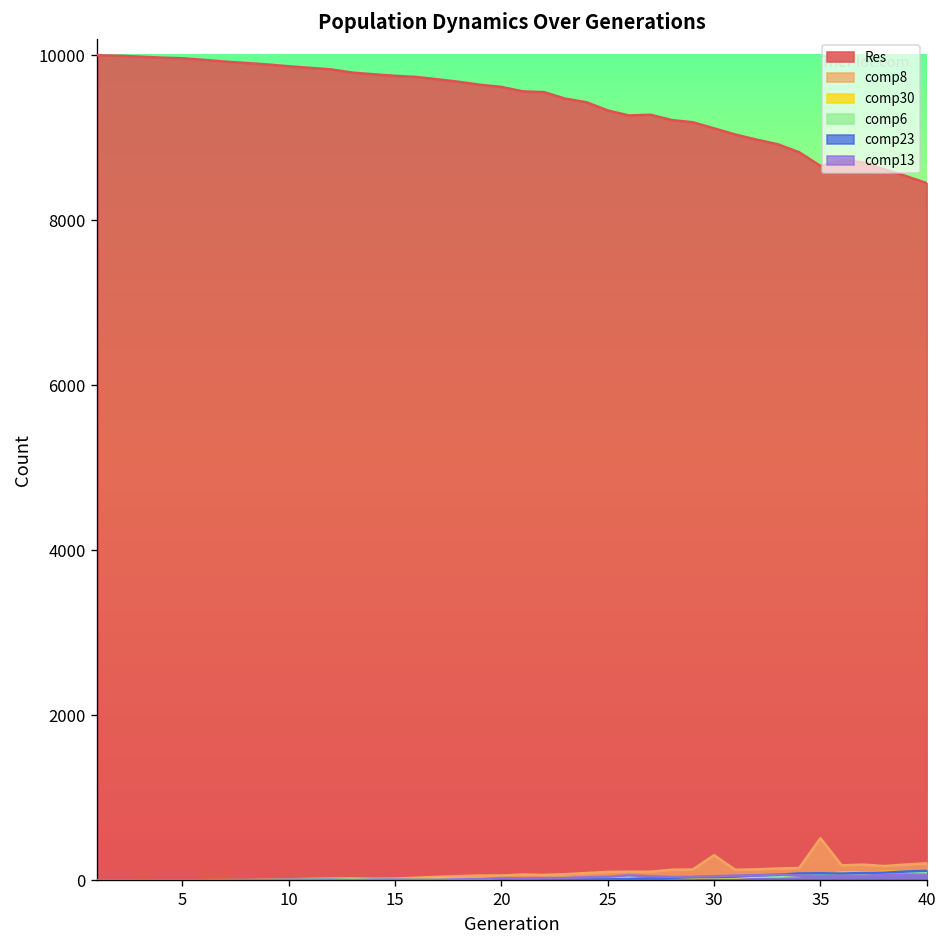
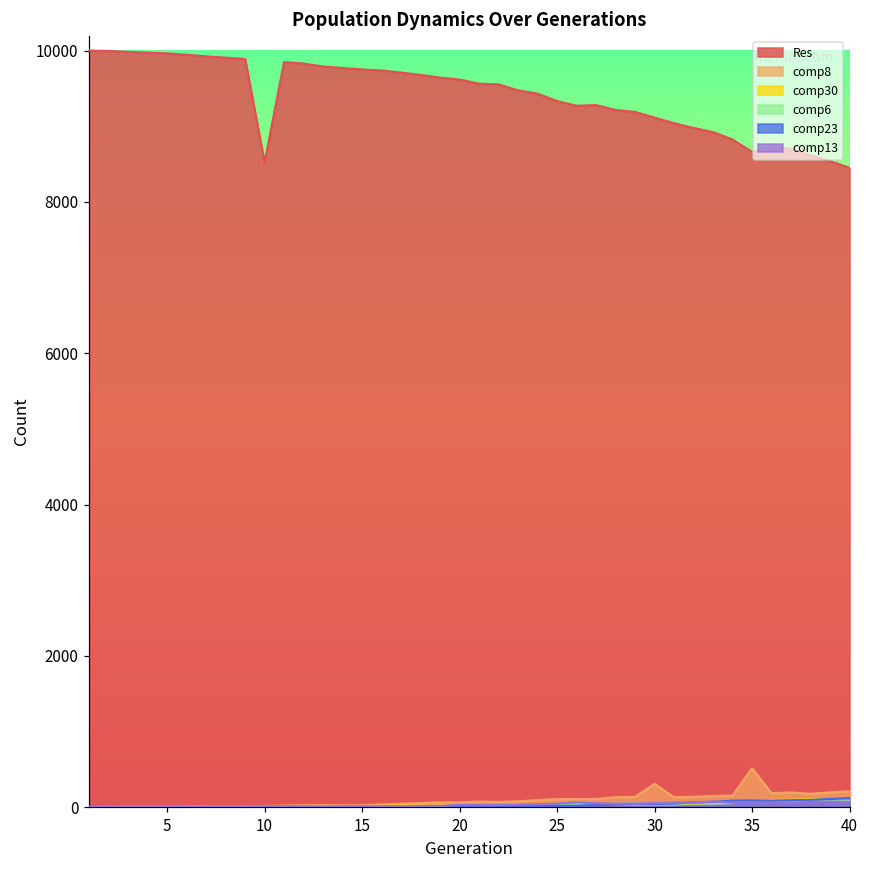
  {
    "Res": {
      "5": 10000,
-     "10": 9900,
+     "10": 8500,
      "15": 9800,
      "20": 9600,
      "25": 9300,
      "30": 9100,
      "35": 8700,
      "40": 8500
    },
    "comp8": {
      "25": 100,
      "30": 300,
      "35": 500,
      "40": 200
    }
  }
